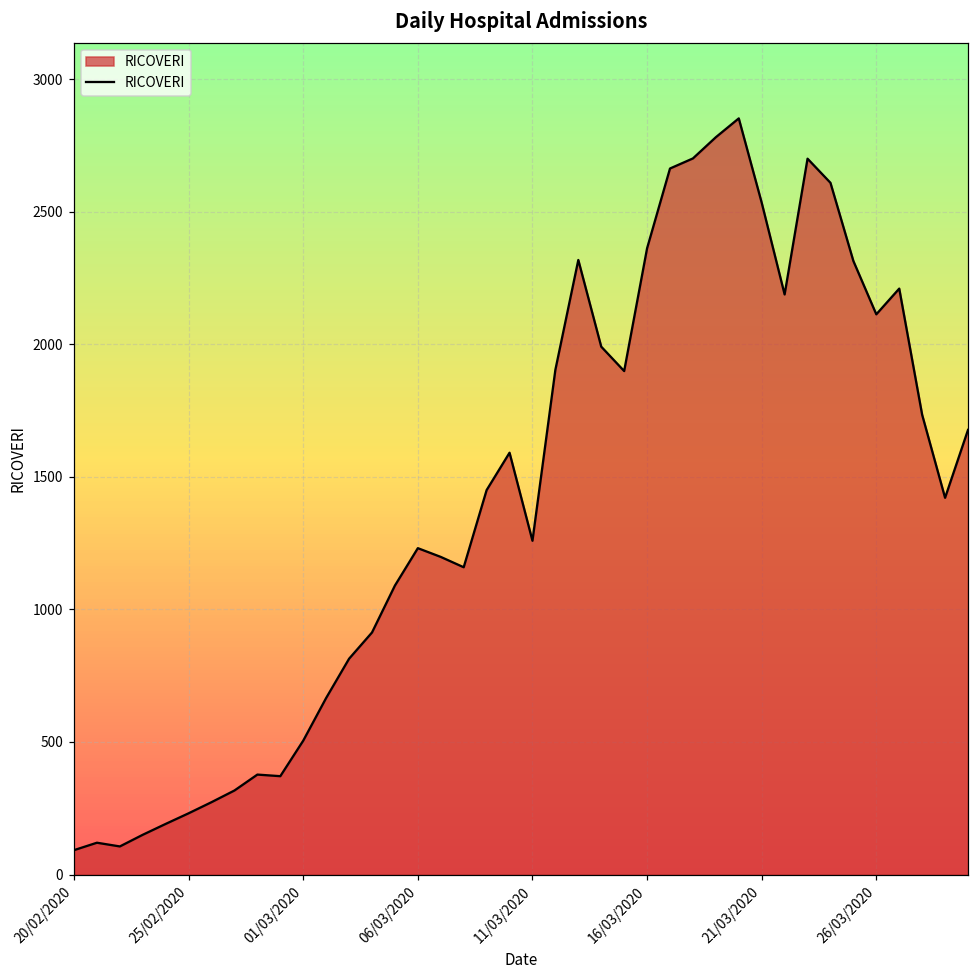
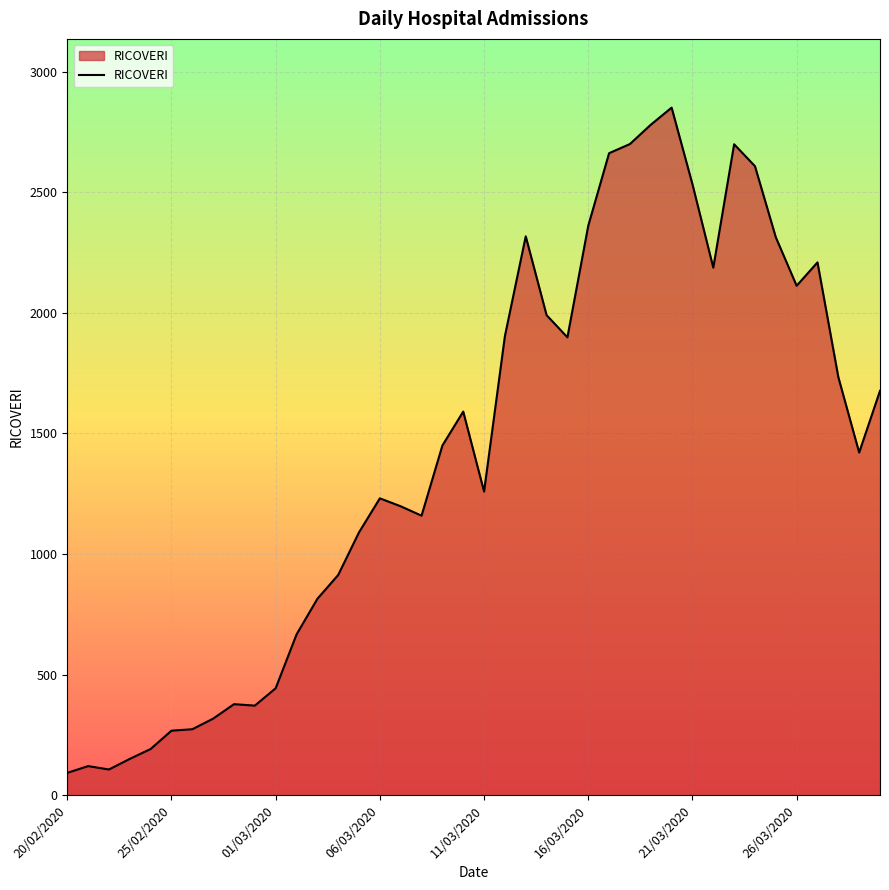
  {
    "20/02/2020": 90,
-   "25/02/2020": 230,
-   "01/03/2020": 510,
+   "25/02/2020": 270,
+   "01/03/2020": 440,
    "06/03/2020": 1230,
    "11/03/2020": 1260,
    "16/03/2020": 2360,
    "21/03/2020": 2530,
    "26/03/2020": 2110
  }
